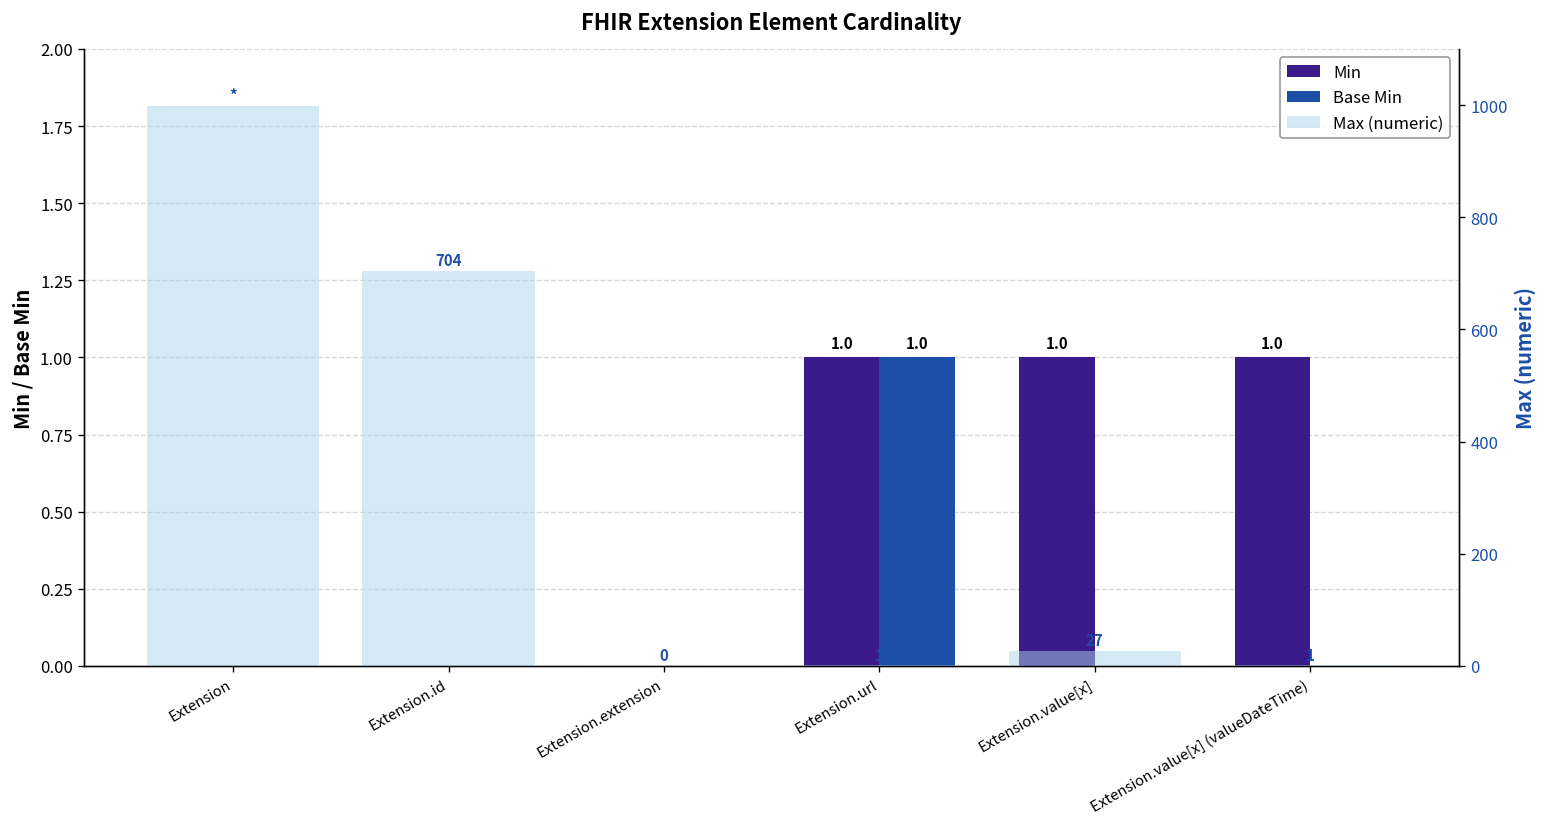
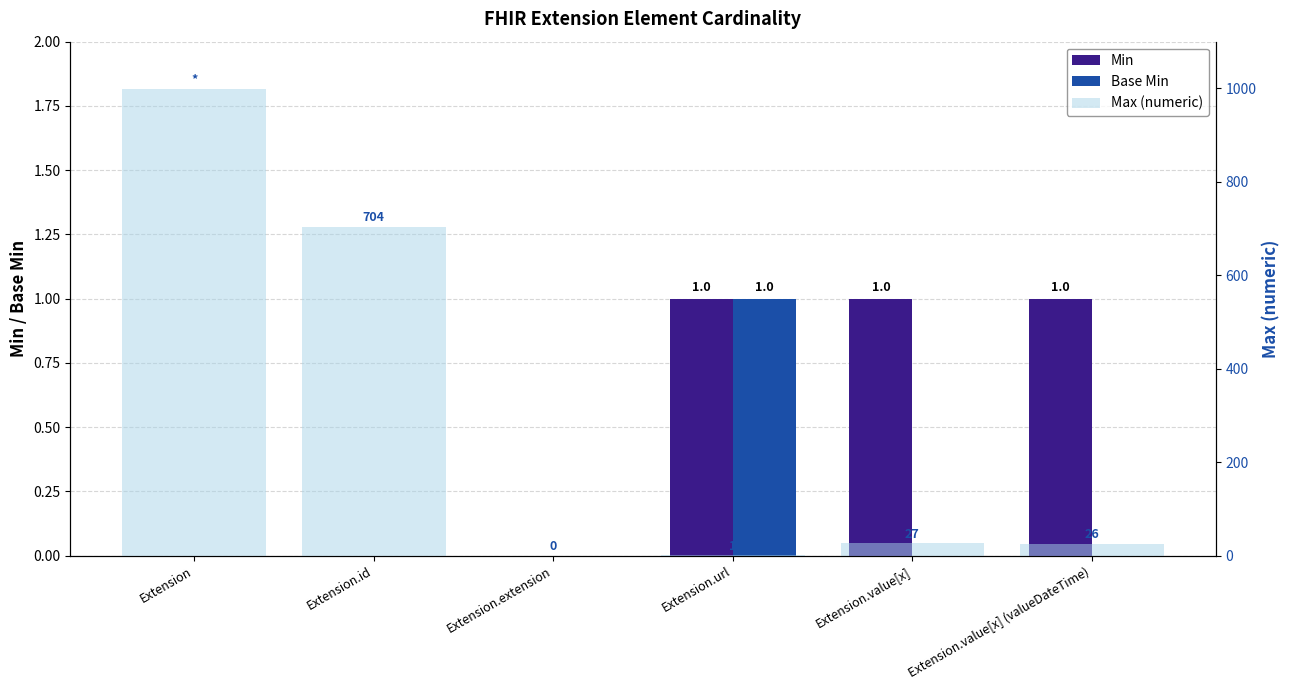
  {
    "Min": {
      "Extension.url": 1.0,
      "Extension.value[x]": 1.0,
      "Extension.value[x] (valueDateTime)": 1.0
    },
    "Base Min": {
      "Extension.url": 1.0
    },
    "Max (numeric)": {
      "Extension.id": 704,
      "Extension.extension": 0,
      "Extension.value[x]": 27,
-     "Extension.value[x] (valueDateTime)": 1
+     "Extension.value[x] (valueDateTime)": 26
    }
  }
